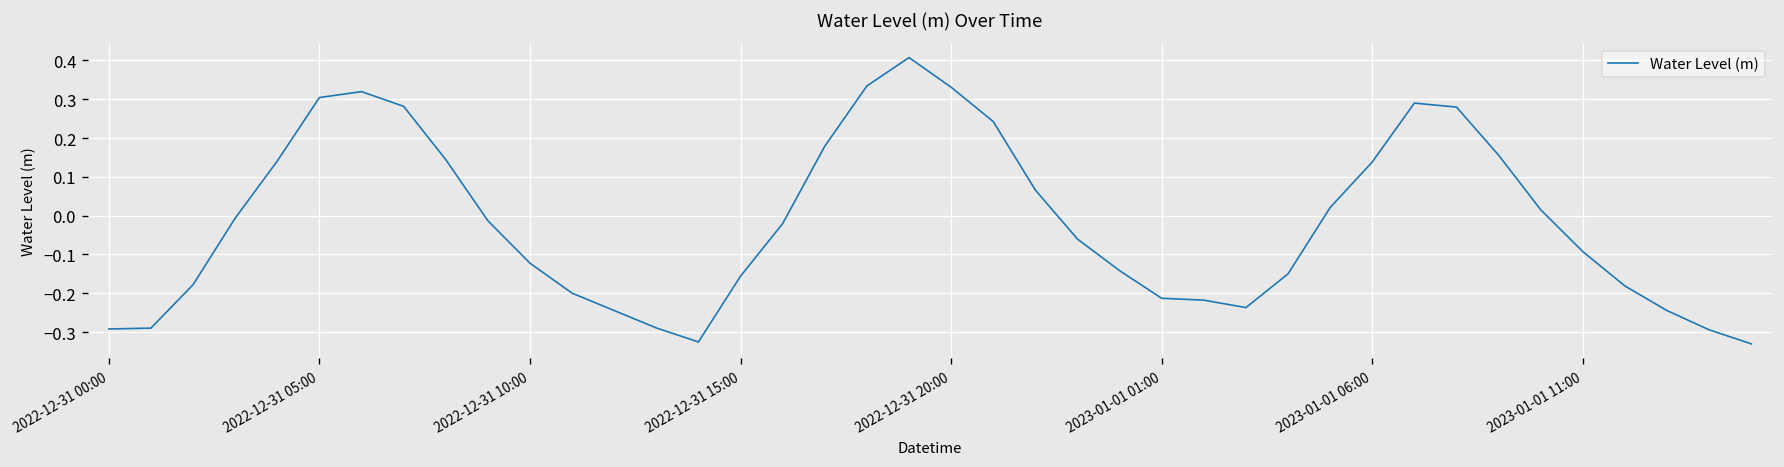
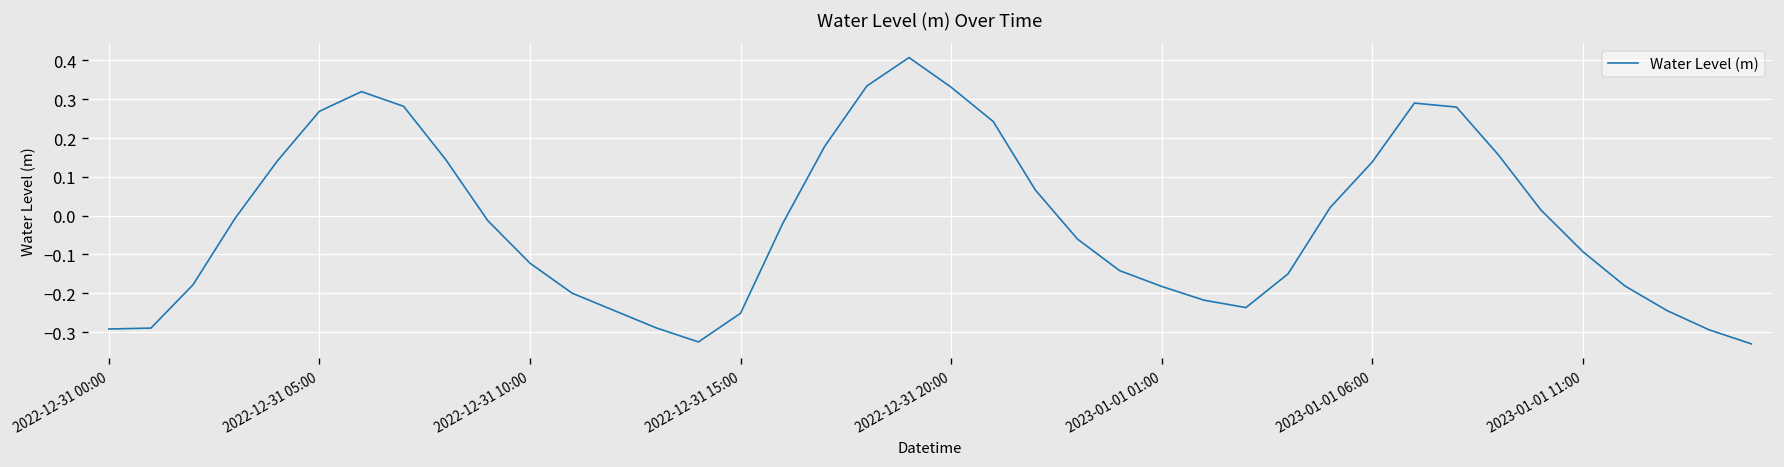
  {
    "2022-12-31 00:00": -0.29,
-   "2022-12-31 05:00": 0.30,
+   "2022-12-31 05:00": 0.27,
    "2022-12-31 10:00": -0.12,
-   "2022-12-31 15:00": -0.16,
+   "2022-12-31 15:00": -0.25,
    "2022-12-31 20:00": 0.33,
-   "2023-01-01 01:00": -0.21,
+   "2023-01-01 01:00": -0.18,
    "2023-01-01 06:00": 0.14,
    "2023-01-01 11:00": -0.09
  }
